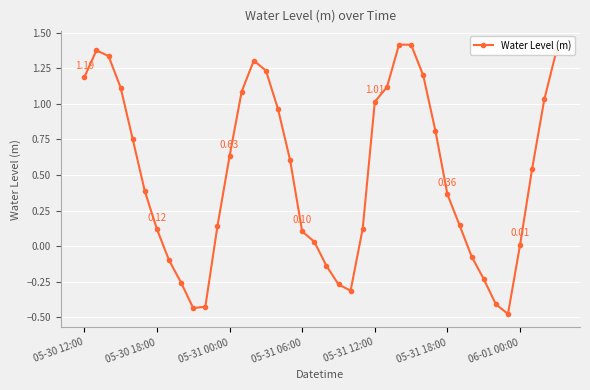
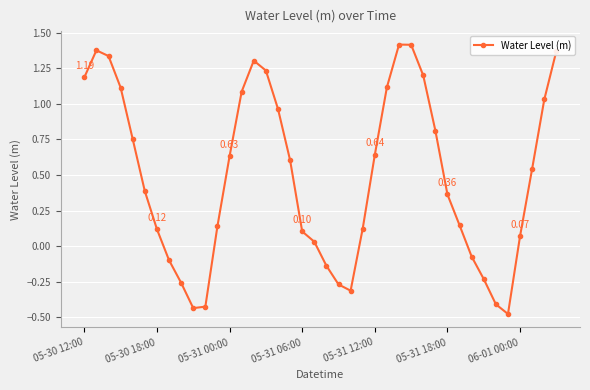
  {
    "05-30 12:00": 1.19,
    "05-30 18:00": 0.12,
    "05-31 00:00": 0.63,
    "05-31 06:00": 0.10,
-   "05-31 12:00": 1.01,
+   "05-31 12:00": 0.64,
    "05-31 18:00": 0.36,
-   "06-01 00:00": 0.01
+   "06-01 00:00": 0.07
  }
